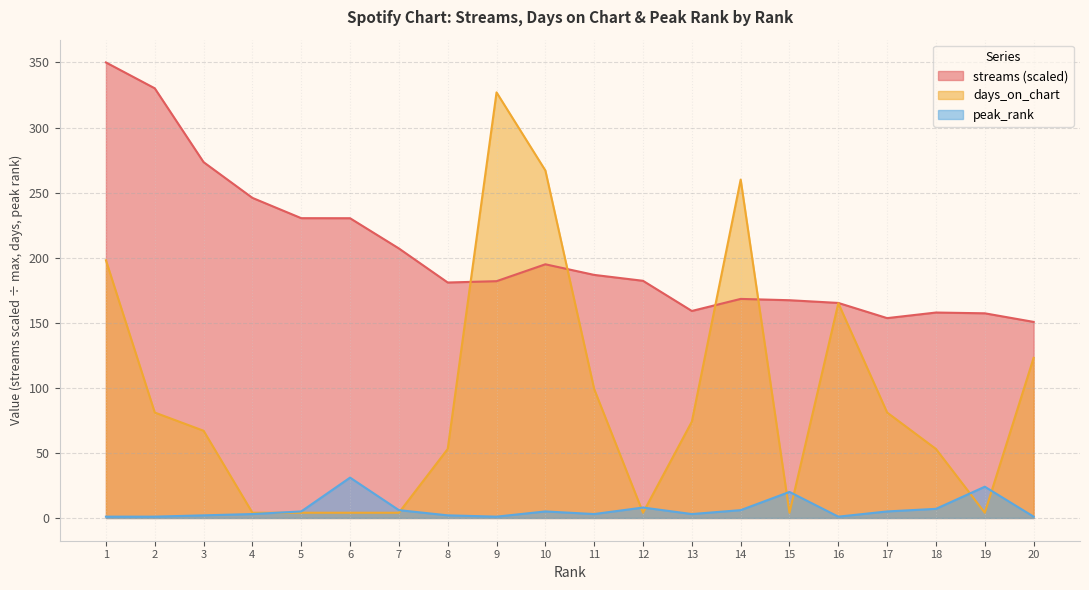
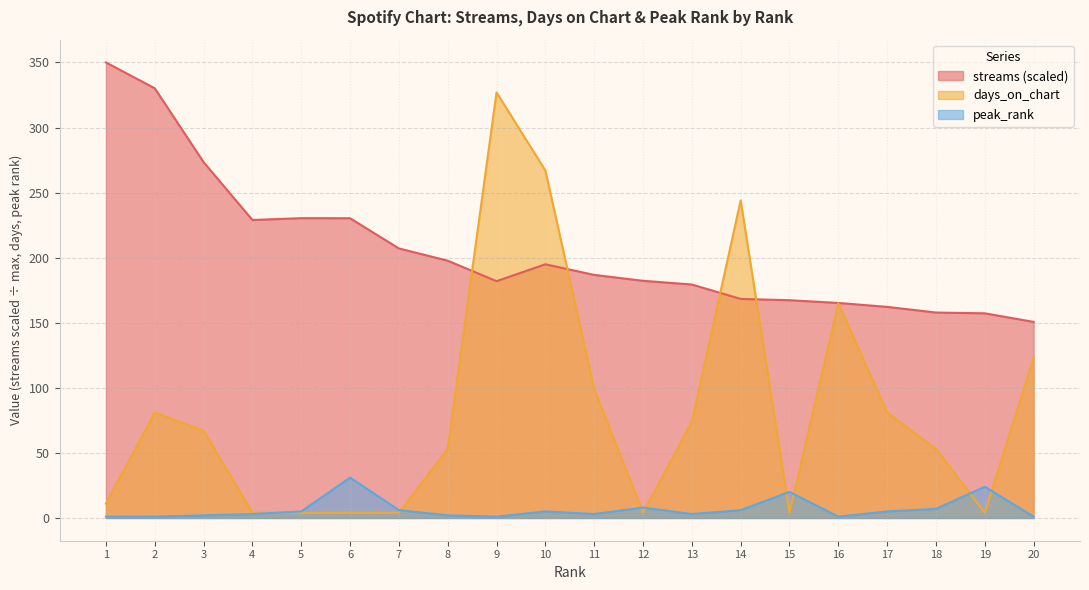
  {
    "streams (scaled)": {
      "1": 350,
      "2": 330,
      "3": 273,
-     "4": 246,
+     "4": 229,
      "5": 230,
      "6": 230,
      "7": 207,
-     "8": 181,
+     "8": 198,
      "9": 182,
      "10": 195,
      "11": 187,
      "12": 182,
-     "13": 159,
+     "13": 179,
      "14": 168,
      "15": 167,
-     "17": 154,
+     "17": 162,
      "18": 158,
      "19": 157,
      "20": 151
    },
    "days_on_chart": {
-     "1": 198,
+     "1": 11,
      "2": 81,
      "3": 67,
      "6": 4,
      "7": 4,
      "8": 53,
      "9": 327,
      "10": 267,
      "11": 99,
      "12": 4,
      "13": 74,
-     "14": 260,
+     "14": 244,
      "15": 4,
      "17": 81,
      "18": 53,
      "19": 4,
      "20": 123
    },
    "peak_rank": {
      "1": 1,
      "2": 1,
      "3": 2,
      "6": 31,
      "7": 6,
      "8": 2,
      "9": 1,
      "10": 5,
      "11": 3,
      "12": 8,
      "13": 3,
      "14": 6,
      "15": 20,
      "16": 1,
      "17": 5,
      "18": 7,
      "19": 24,
      "20": 1
    }
  }
